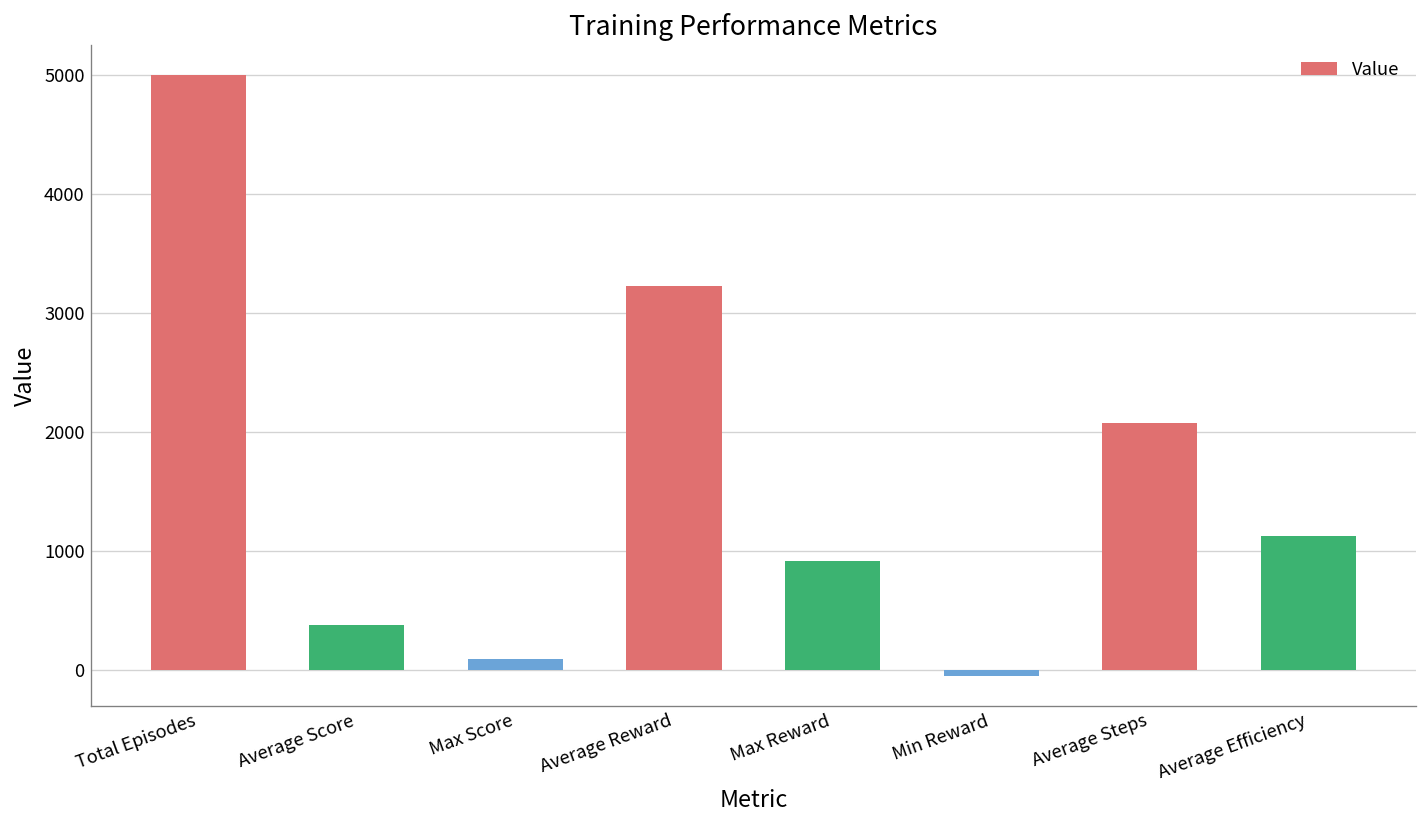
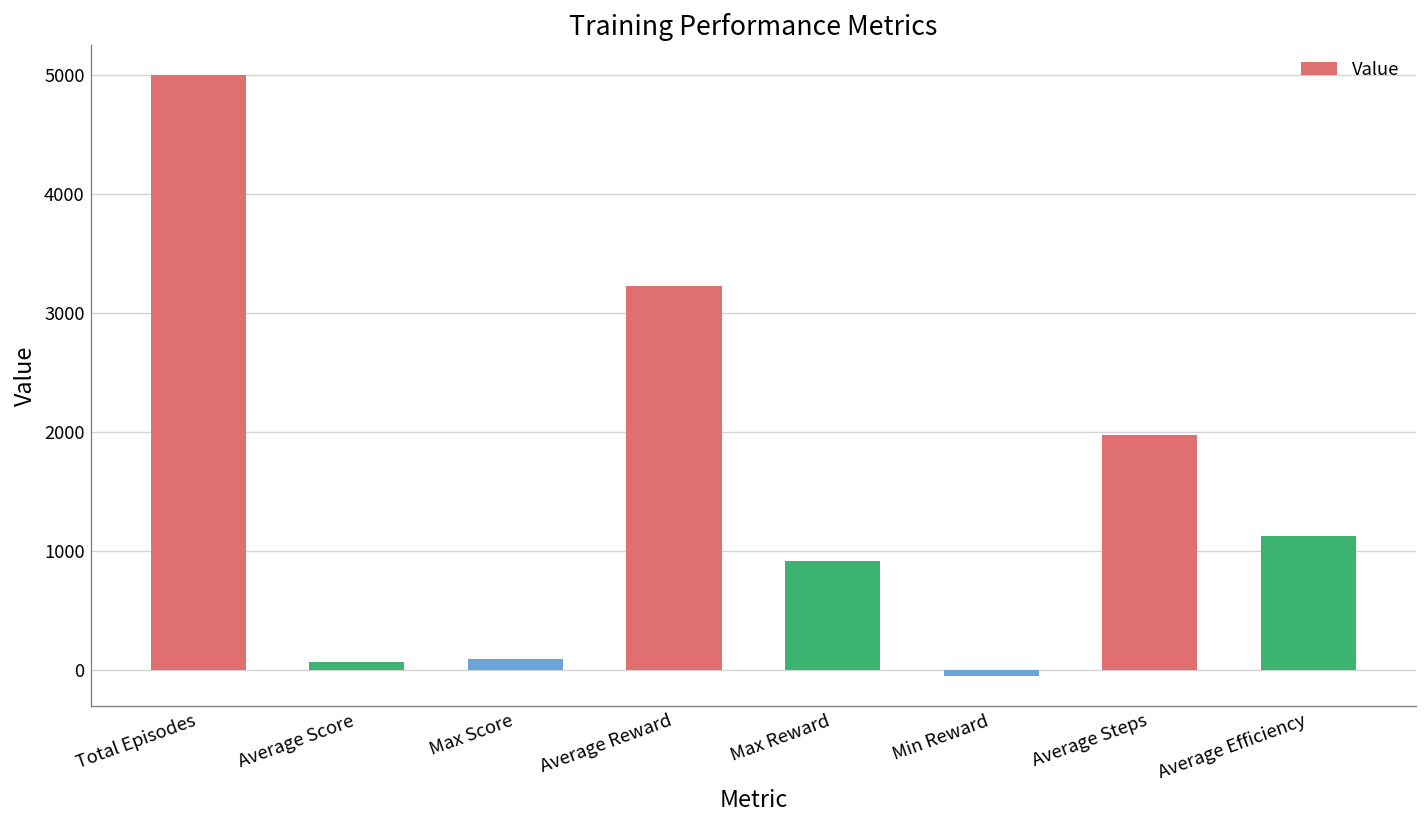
  {
    "Total Episodes": 5000,
-   "Average Score": 400,
+   "Average Score": 100,
    "Max Score": 100,
    "Average Reward": 3200,
    "Max Reward": 900,
    "Min Reward": -100,
-   "Average Steps": 2100,
+   "Average Steps": 2000,
    "Average Efficiency": 1100
  }
